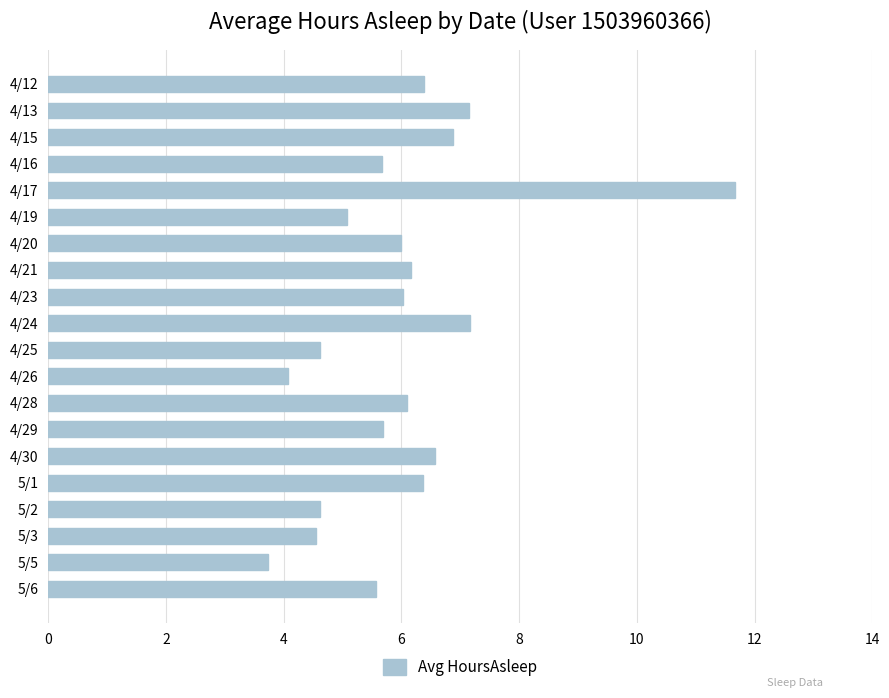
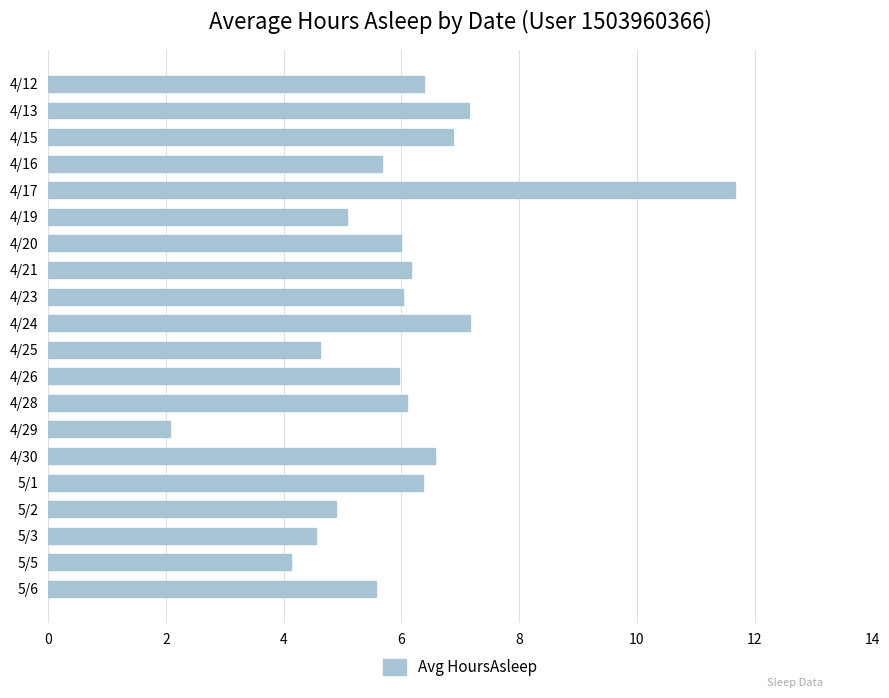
  {
    "4/12": 6.4,
    "4/13": 7.1,
    "4/15": 6.9,
    "4/16": 5.7,
    "4/17": 11.7,
    "4/19": 5.1,
    "4/20": 6.0,
    "4/21": 6.2,
    "4/23": 6.0,
    "4/24": 7.2,
    "4/25": 4.6,
-   "4/26": 4.1,
+   "4/26": 6.0,
    "4/28": 6.1,
-   "4/29": 5.7,
+   "4/29": 2.1,
    "4/30": 6.6,
    "5/1": 6.4,
-   "5/2": 4.6,
+   "5/2": 4.9,
    "5/3": 4.6,
-   "5/5": 3.7,
+   "5/5": 4.1,
    "5/6": 5.6
  }
